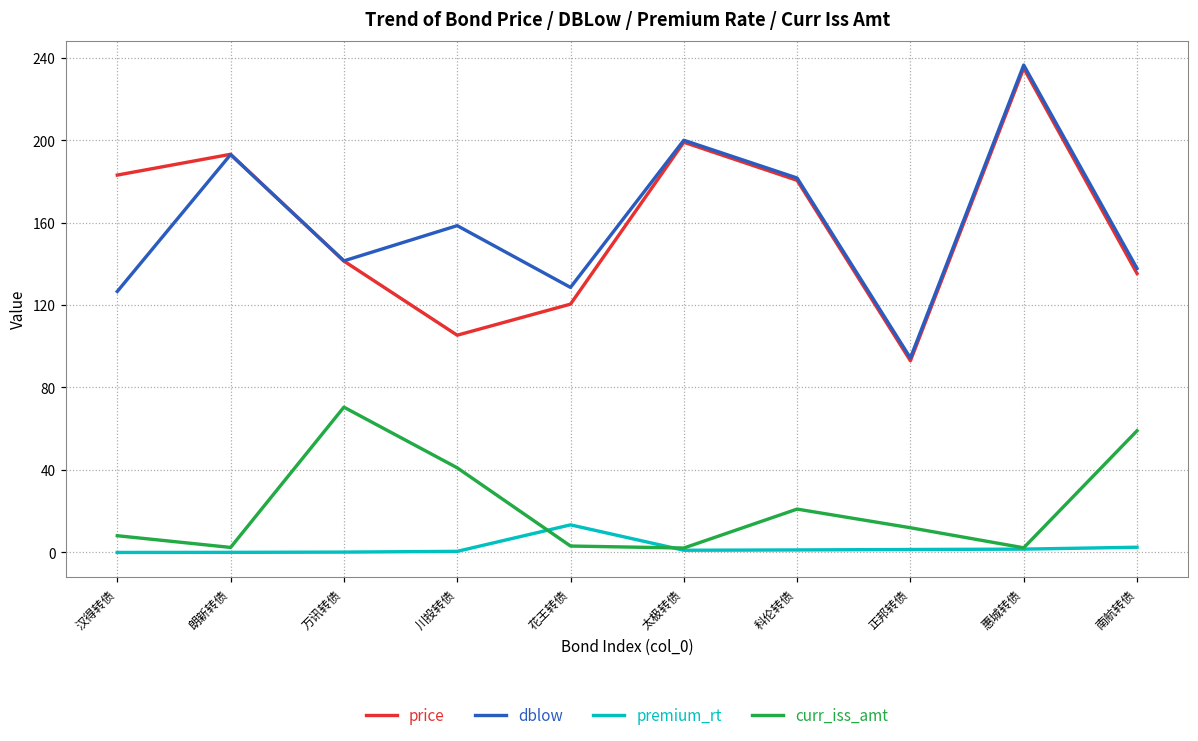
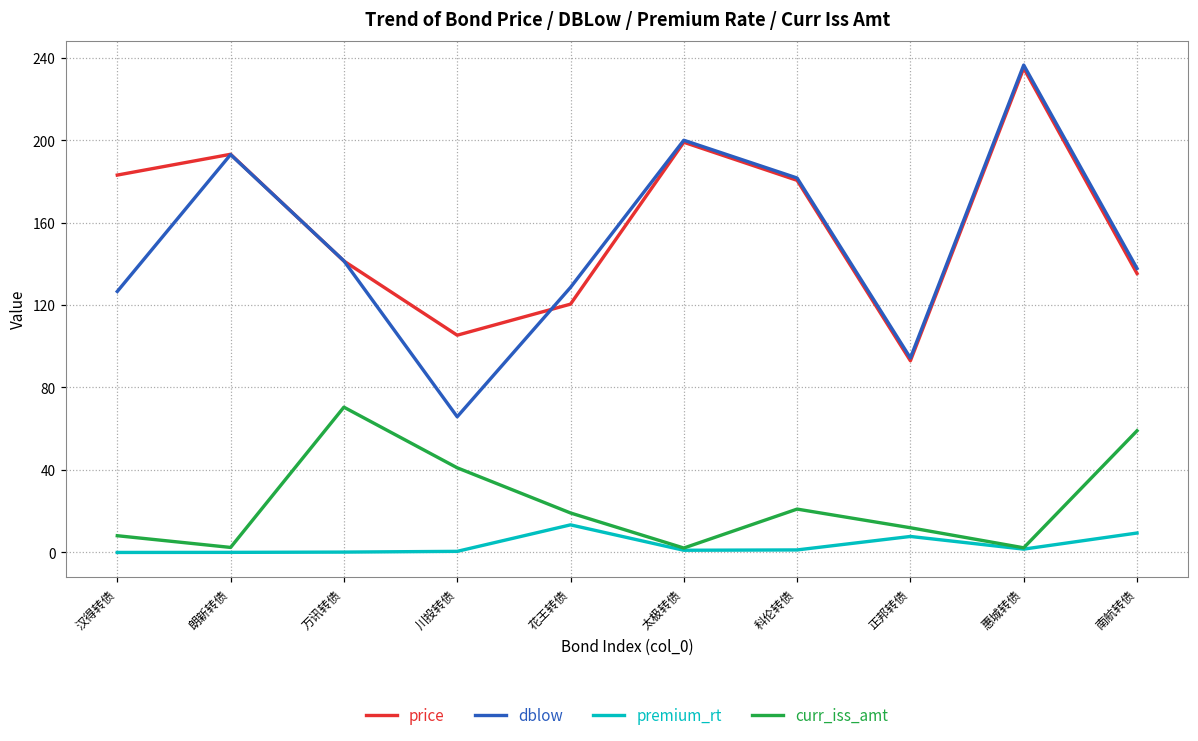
  {
    "price": {
      "汉得转债": 183,
      "川投转债": 105,
      "花王转债": 120,
      "惠城转债": 235,
      "南航转债": 135
    },
    "dblow": {
      "汉得转债": 127,
-     "川投转债": 159,
+     "川投转债": 66,
      "花王转债": 129,
      "惠城转债": 236,
      "南航转债": 138
    },
    "premium_rt": {
      "汉得转债": 0,
      "朗新转债": 0,
      "万讯转债": 0,
      "川投转债": 0,
      "花王转债": 13,
      "科伦转债": 1,
-     "正邦转债": 1,
-     "南航转债": 2
+     "正邦转债": 8,
+     "南航转债": 9
    },
    "curr_iss_amt": {
      "汉得转债": 8,
      "朗新转债": 2,
      "万讯转债": 70,
      "川投转债": 41,
-     "花王转债": 3,
+     "花王转债": 19,
      "科伦转债": 21,
      "正邦转债": 12,
      "南航转债": 59
    }
  }
